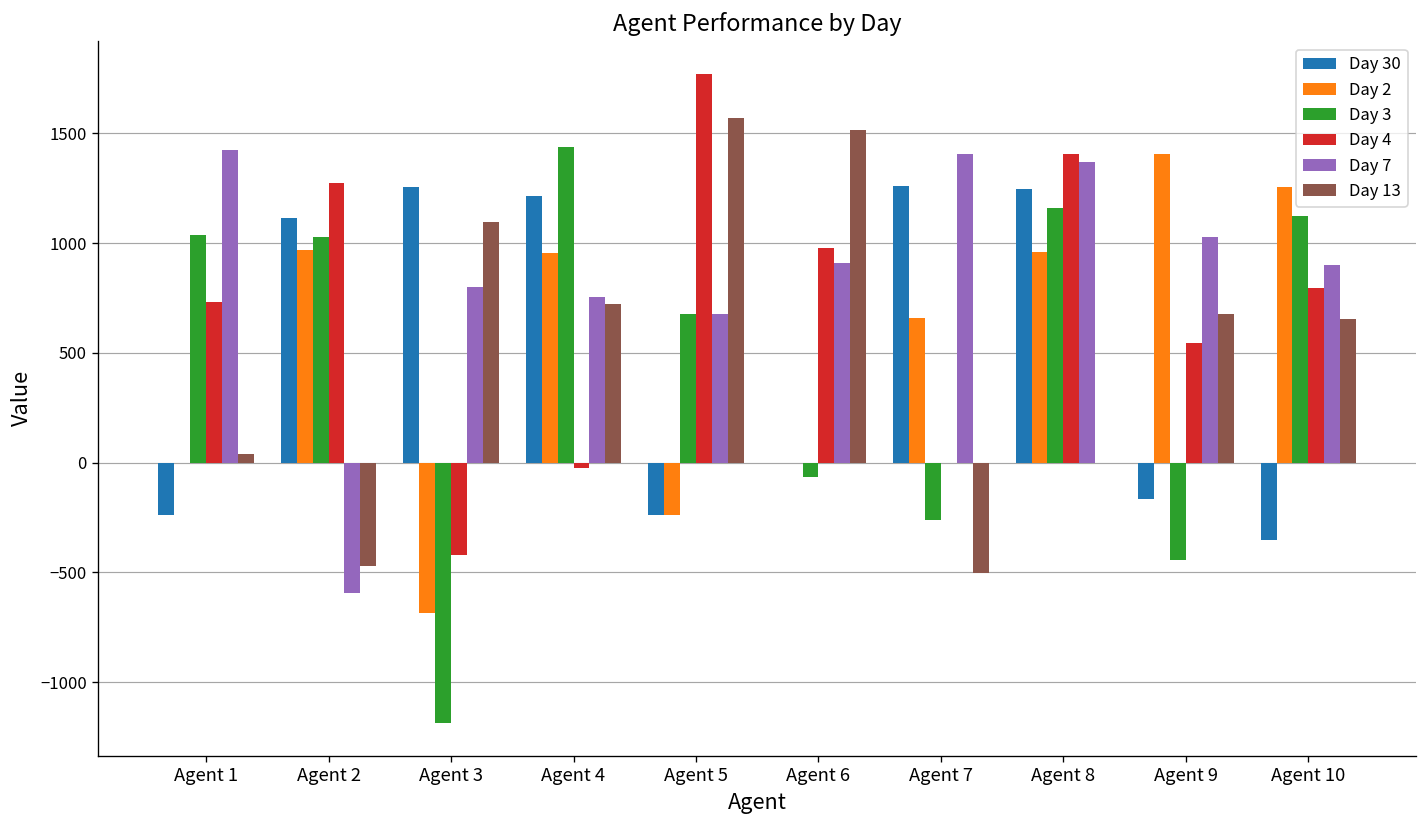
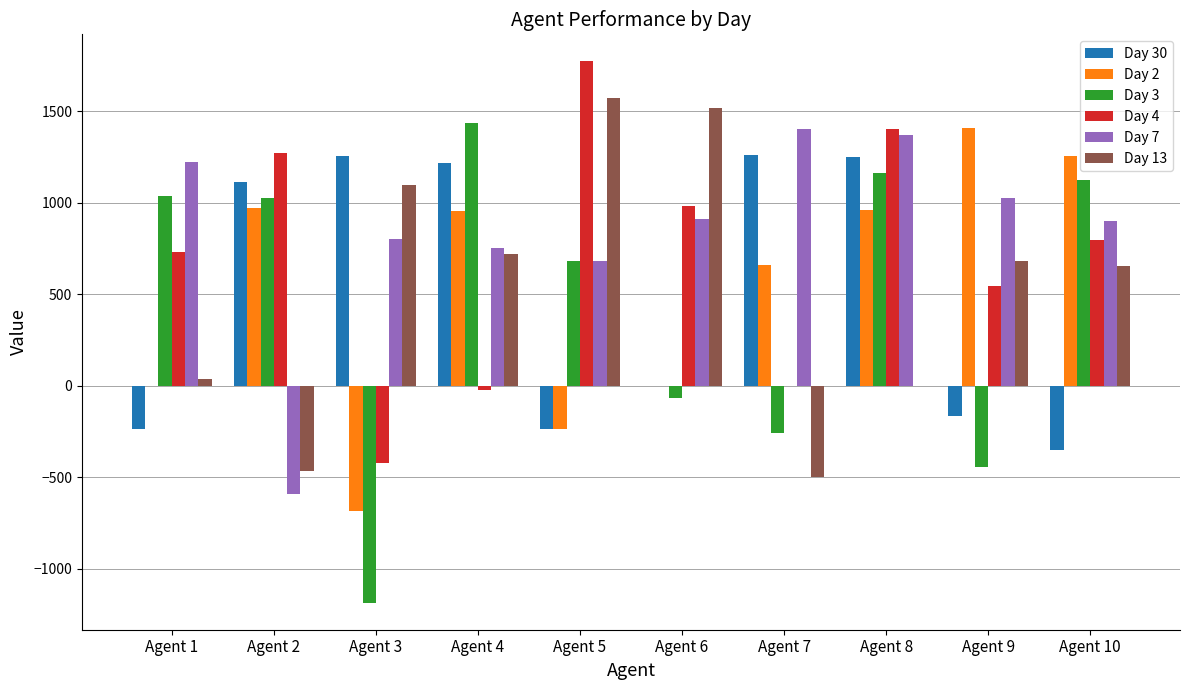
  {
    "Day 30": {
      "Agent 1": -240,
      "Agent 2": 1110,
      "Agent 3": 1260,
      "Agent 4": 1210,
      "Agent 5": -240,
      "Agent 6": 0,
      "Agent 7": 1260,
      "Agent 8": 1250,
      "Agent 9": -160,
      "Agent 10": -350
    },
    "Day 2": {
      "Agent 1": 0,
      "Agent 2": 970,
      "Agent 3": -690,
      "Agent 4": 960,
      "Agent 5": -240,
      "Agent 7": 660,
      "Agent 8": 960,
      "Agent 9": 1410,
      "Agent 10": 1260
    },
    "Day 3": {
      "Agent 1": 1040,
      "Agent 2": 1030,
      "Agent 3": -1190,
      "Agent 4": 1440,
      "Agent 5": 680,
      "Agent 6": -70,
      "Agent 7": -260,
      "Agent 8": 1160,
      "Agent 9": -440,
      "Agent 10": 1120
    },
    "Day 4": {
      "Agent 1": 730,
      "Agent 2": 1270,
      "Agent 3": -420,
      "Agent 4": -30,
      "Agent 5": 1770,
      "Agent 6": 980,
      "Agent 7": 0,
      "Agent 8": 1400,
      "Agent 9": 540,
      "Agent 10": 800
    },
    "Day 7": {
-     "Agent 1": 1420,
+     "Agent 1": 1220,
      "Agent 2": -590,
      "Agent 3": 800,
      "Agent 4": 750,
      "Agent 5": 680,
      "Agent 6": 910,
      "Agent 7": 1400,
      "Agent 8": 1370,
      "Agent 9": 1030,
      "Agent 10": 900
    },
    "Day 13": {
      "Agent 1": 40,
      "Agent 2": -470,
      "Agent 3": 1090,
      "Agent 4": 720,
      "Agent 5": 1570,
      "Agent 6": 1520,
      "Agent 7": -500,
      "Agent 8": 0,
      "Agent 9": 680,
      "Agent 10": 650
    }
  }
